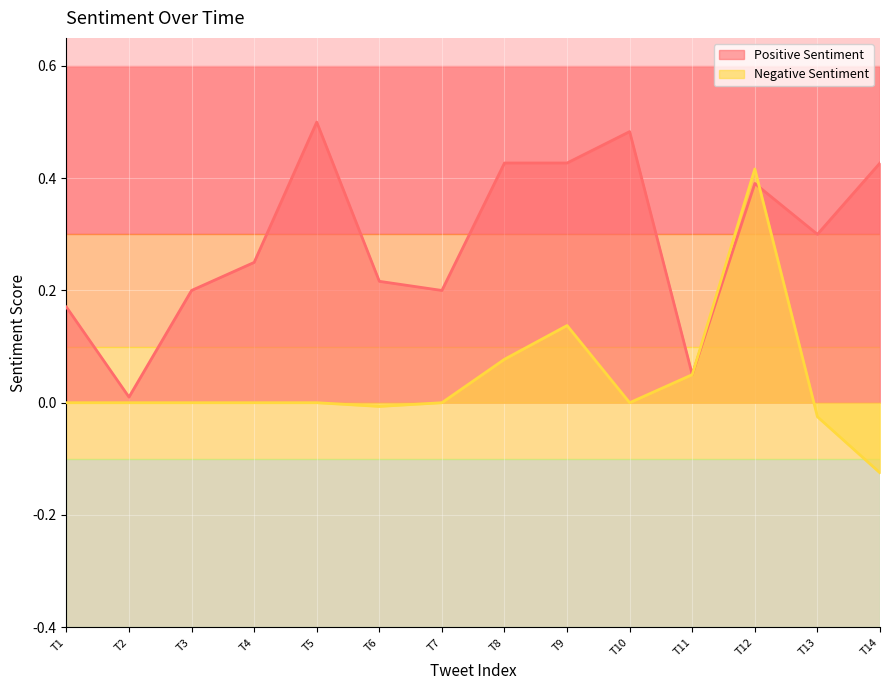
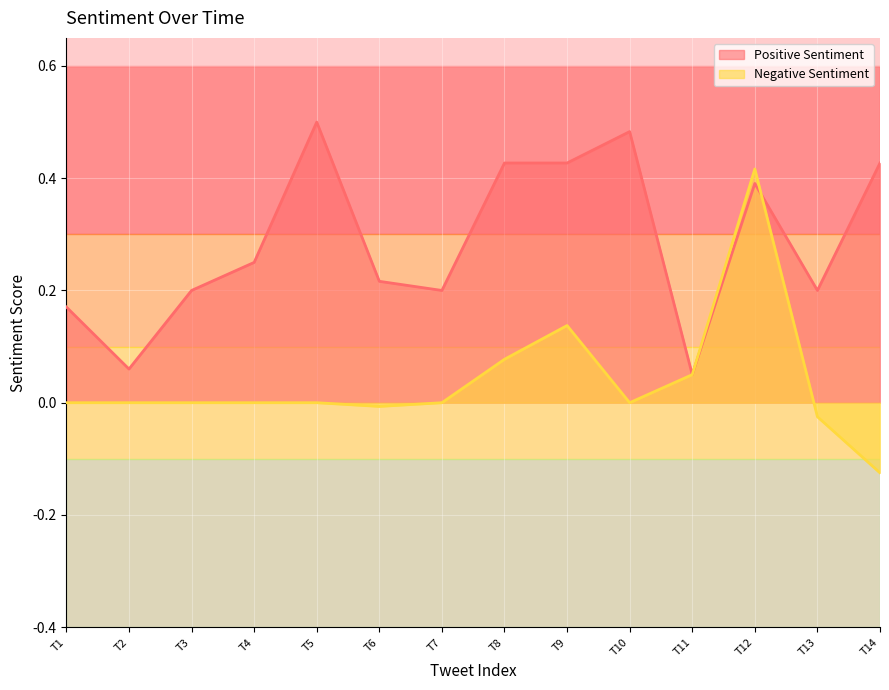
  {
    "Positive Sentiment": {
      "T1": 0.17,
-     "T2": 0.01,
+     "T2": 0.06,
      "T3": 0.20,
      "T4": 0.25,
      "T5": 0.50,
      "T6": 0.22,
      "T7": 0.20,
      "T8": 0.43,
      "T9": 0.43,
      "T10": 0.48,
      "T12": 0.39,
-     "T13": 0.3,
+     "T13": 0.2,
      "T14": 0.43
    }
  }
